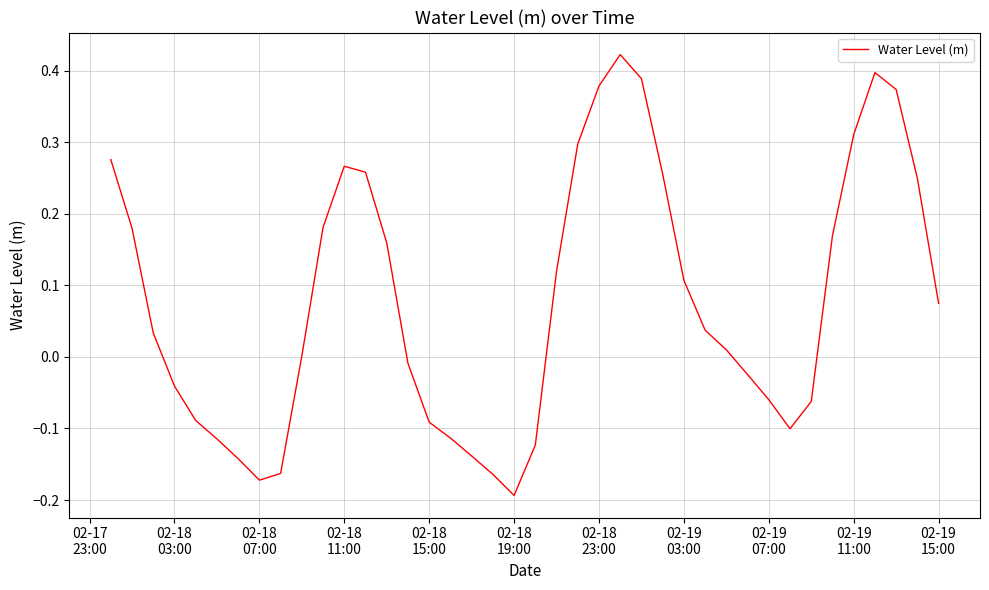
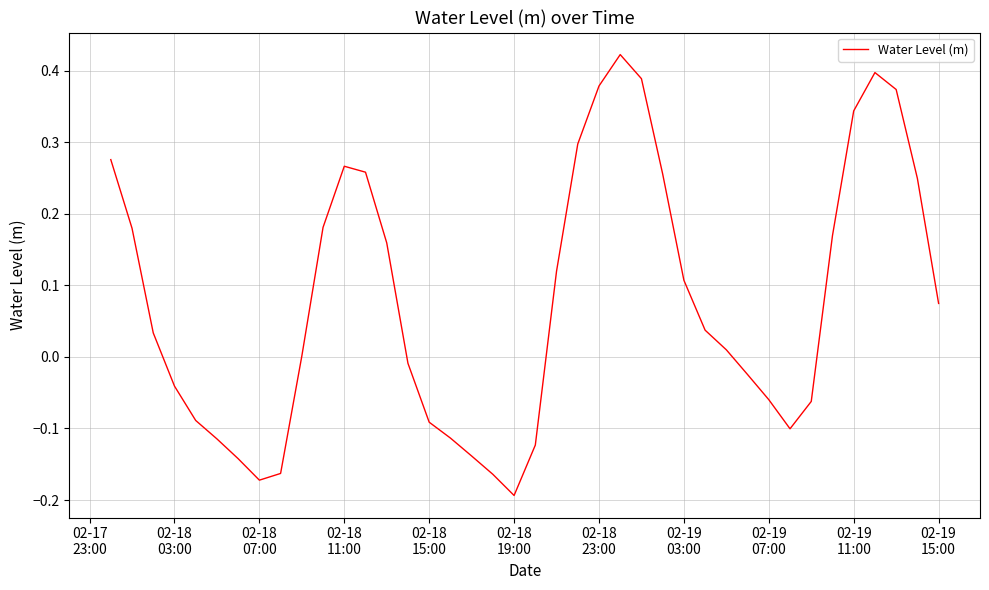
  {
    "02-18 03:00": -0.04,
    "02-18 07:00": -0.17,
    "02-18 11:00": 0.27,
    "02-18 15:00": -0.09,
    "02-18 19:00": -0.19,
    "02-18 23:00": 0.38,
    "02-19 03:00": 0.11,
    "02-19 07:00": -0.06,
-   "02-19 11:00": 0.31,
+   "02-19 11:00": 0.34,
    "02-19 15:00": 0.07
  }
